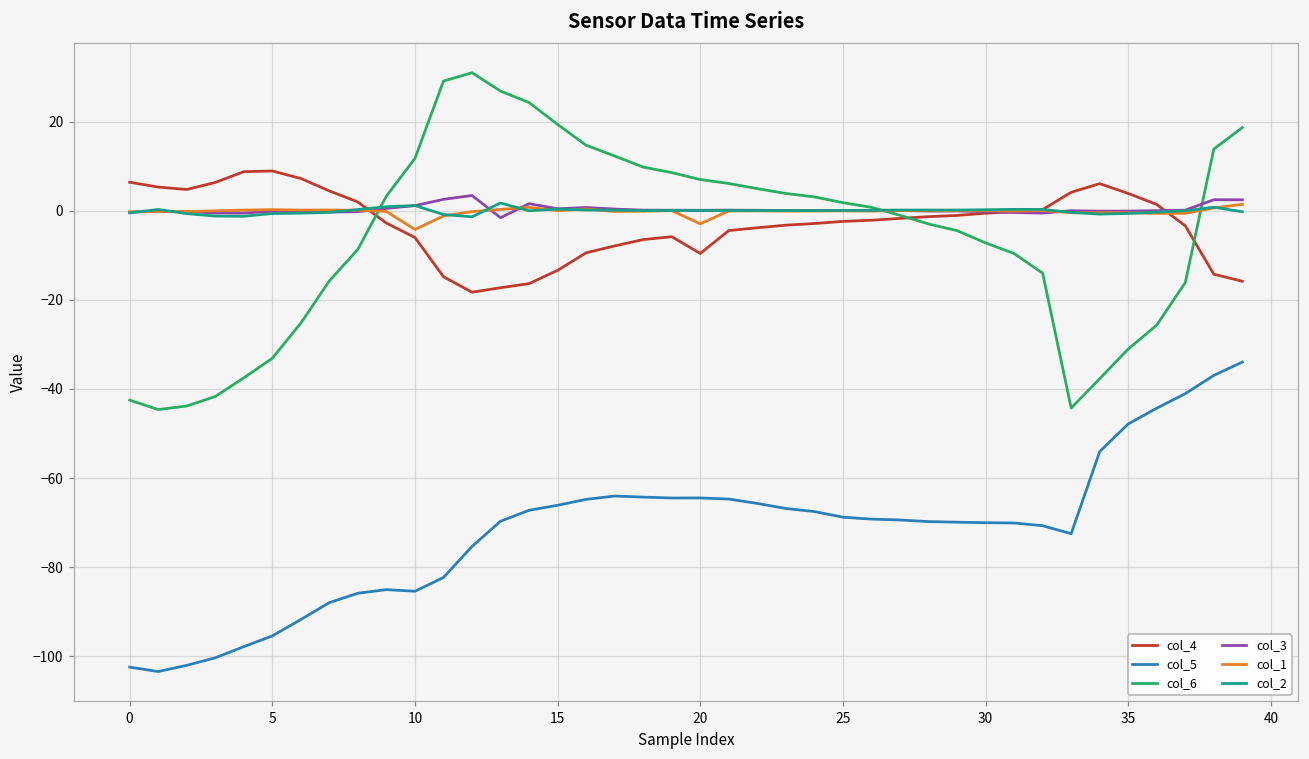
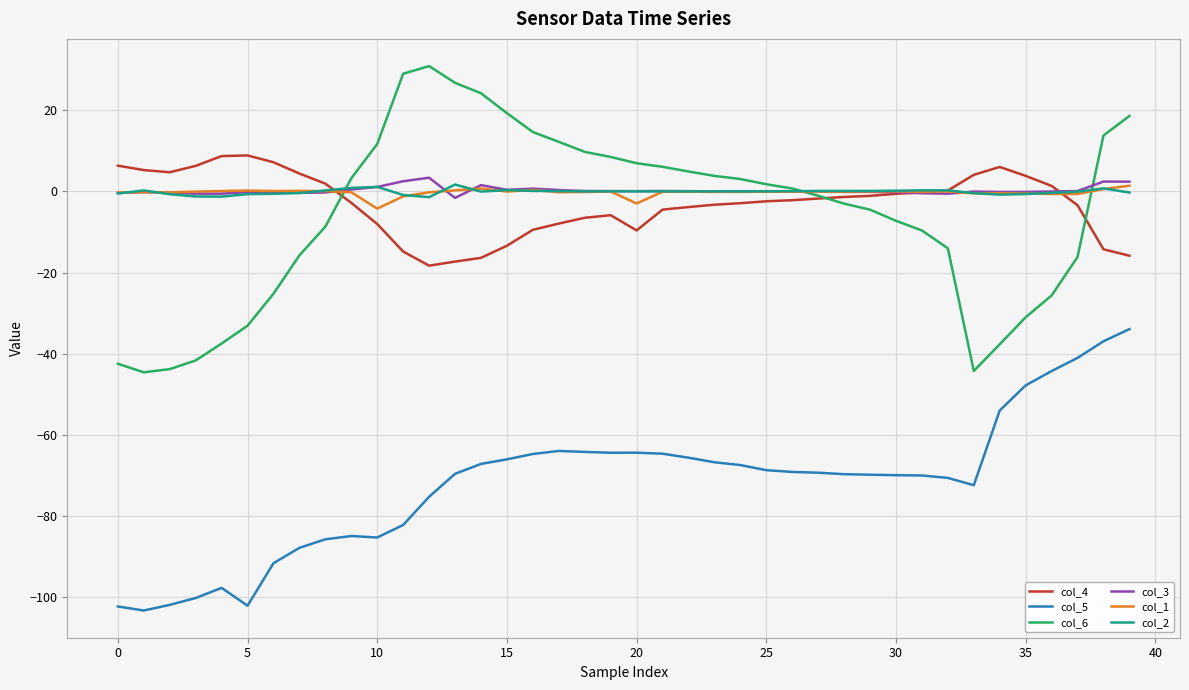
  {
    "col_4": {
      "0": 6,
      "5": 9,
-     "10": -6,
+     "10": -8,
      "15": -13,
      "20": -10,
      "25": -2,
      "35": 4
    },
    "col_5": {
      "0": -102,
-     "5": -95,
+     "5": -102,
      "10": -85,
      "15": -66,
      "20": -64,
      "25": -69,
      "30": -70,
      "35": -48
    },
    "col_1": {
      "10": -4,
      "20": -3
    }
  }
